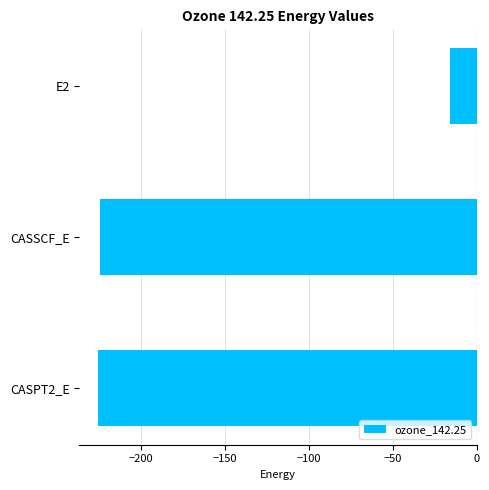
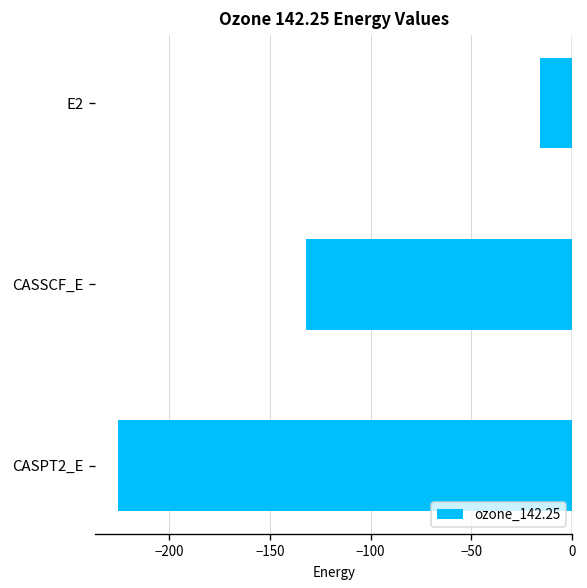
  {
    "E2": -16,
-   "CASSCF_E": -225,
+   "CASSCF_E": -132,
    "CASPT2_E": -225
  }
